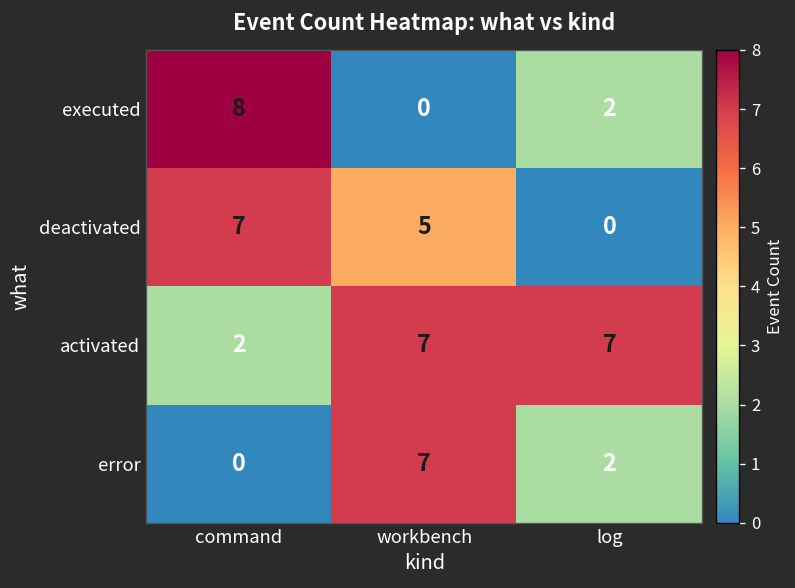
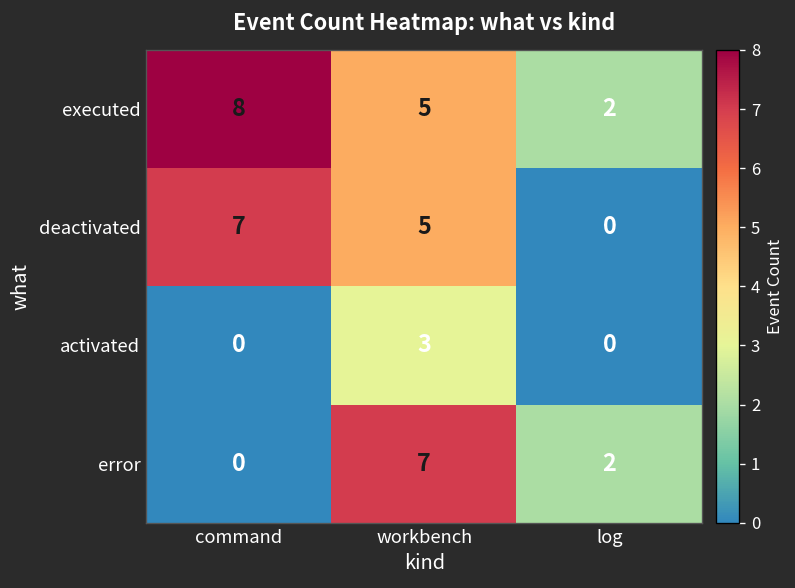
  {
    "executed": {
      "command": 8,
-     "workbench": 0,
+     "workbench": 5,
      "log": 2
    },
    "deactivated": {
      "command": 7,
      "workbench": 5,
      "log": 0
    },
    "activated": {
-     "command": 2,
-     "workbench": 7,
-     "log": 7
+     "command": 0,
+     "workbench": 3,
+     "log": 0
    },
    "error": {
      "command": 0,
      "workbench": 7,
      "log": 2
    }
  }
